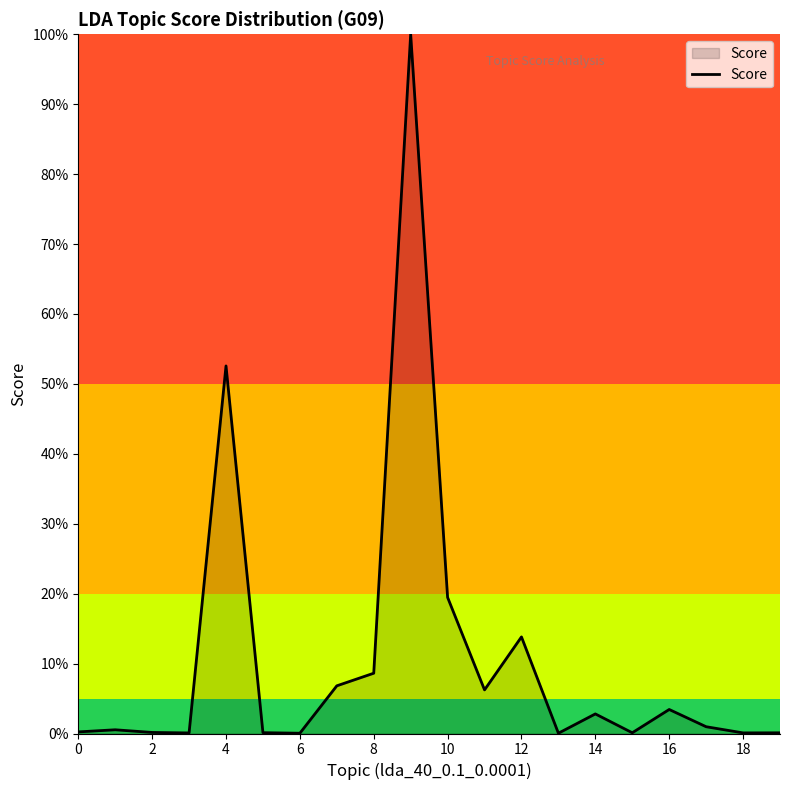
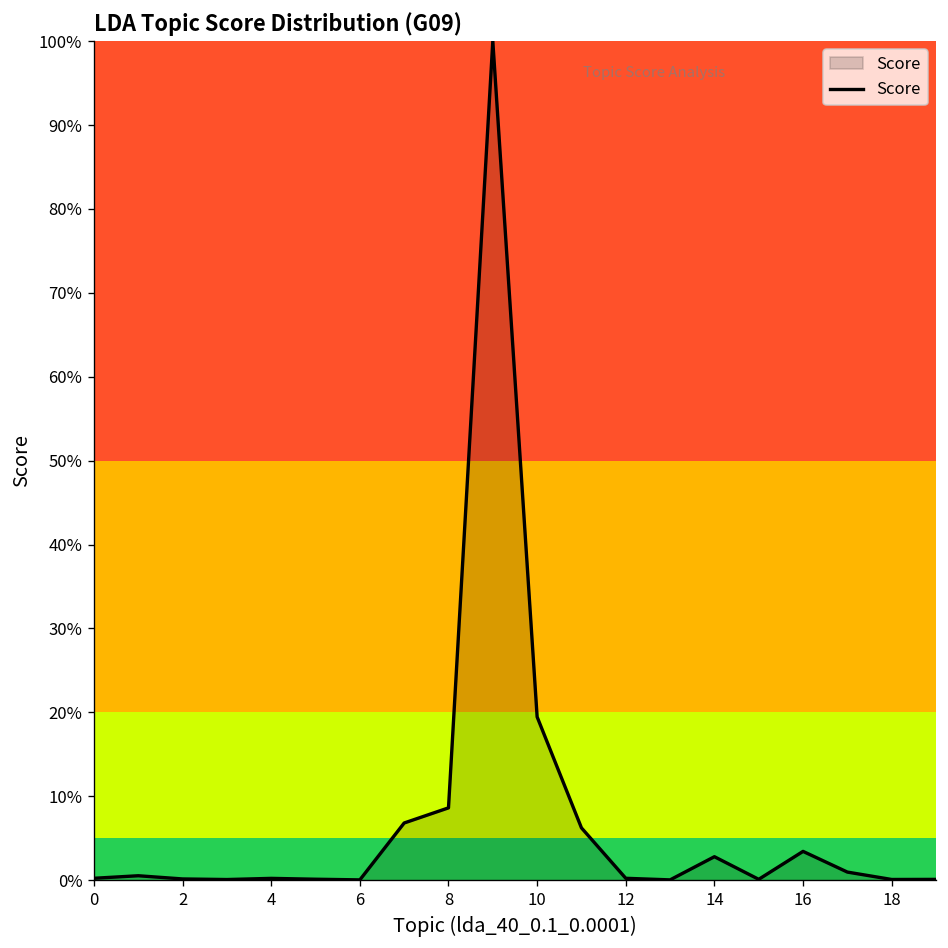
  {
    "0": "0%",
    "2": "0%",
-   "4": "53%",
+   "4": "0%",
    "6": "0%",
    "8": "9%",
    "10": "19%",
-   "12": "14%",
+   "12": "0%",
    "14": "3%",
    "16": "3%",
    "18": "0%"
  }
